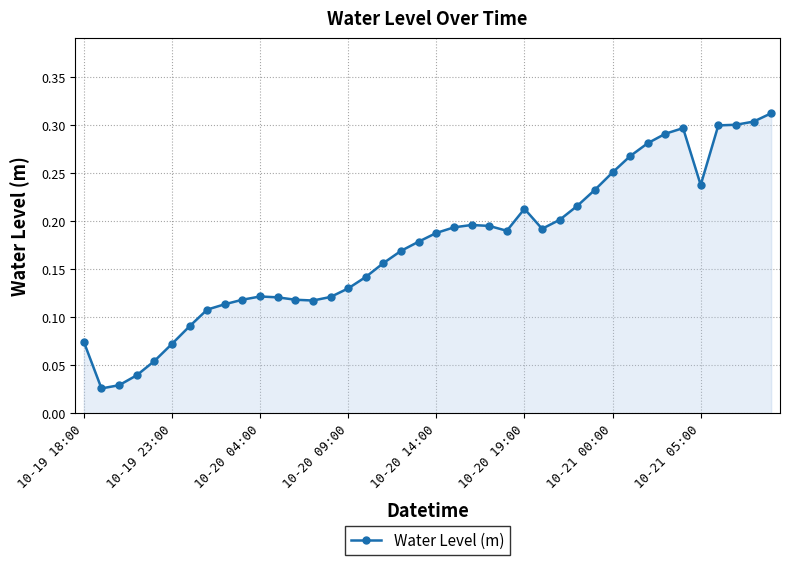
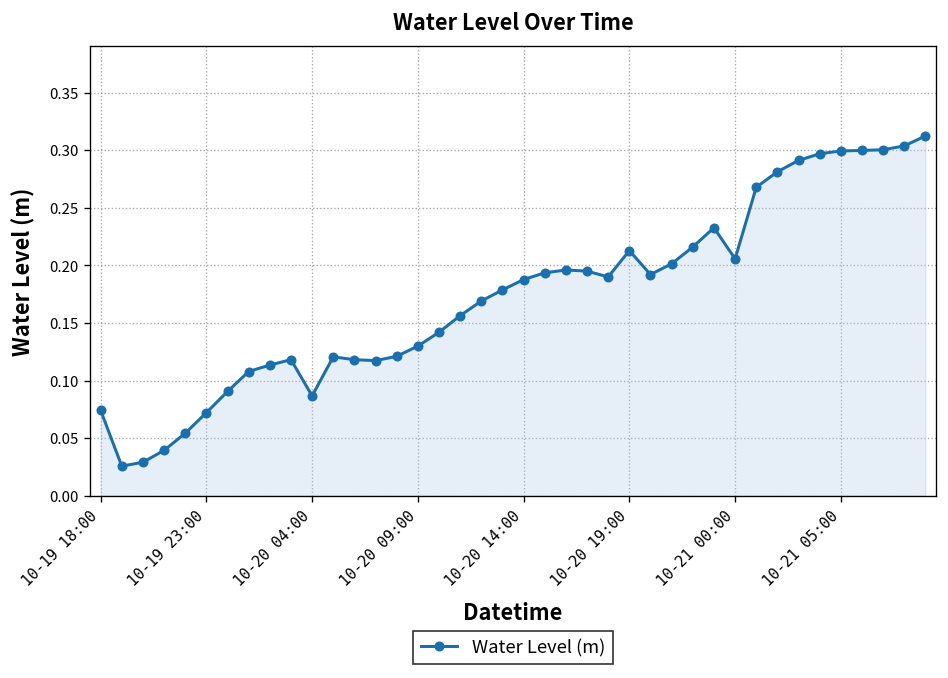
  {
    "10-19 18:00": 0.07,
    "10-19 23:00": 0.07,
-   "10-20 04:00": 0.12,
+   "10-20 04:00": 0.09,
    "10-20 09:00": 0.13,
    "10-20 14:00": 0.19,
    "10-20 19:00": 0.21,
-   "10-21 00:00": 0.25,
-   "10-21 05:00": 0.24
+   "10-21 00:00": 0.21,
+   "10-21 05:00": 0.30
  }
